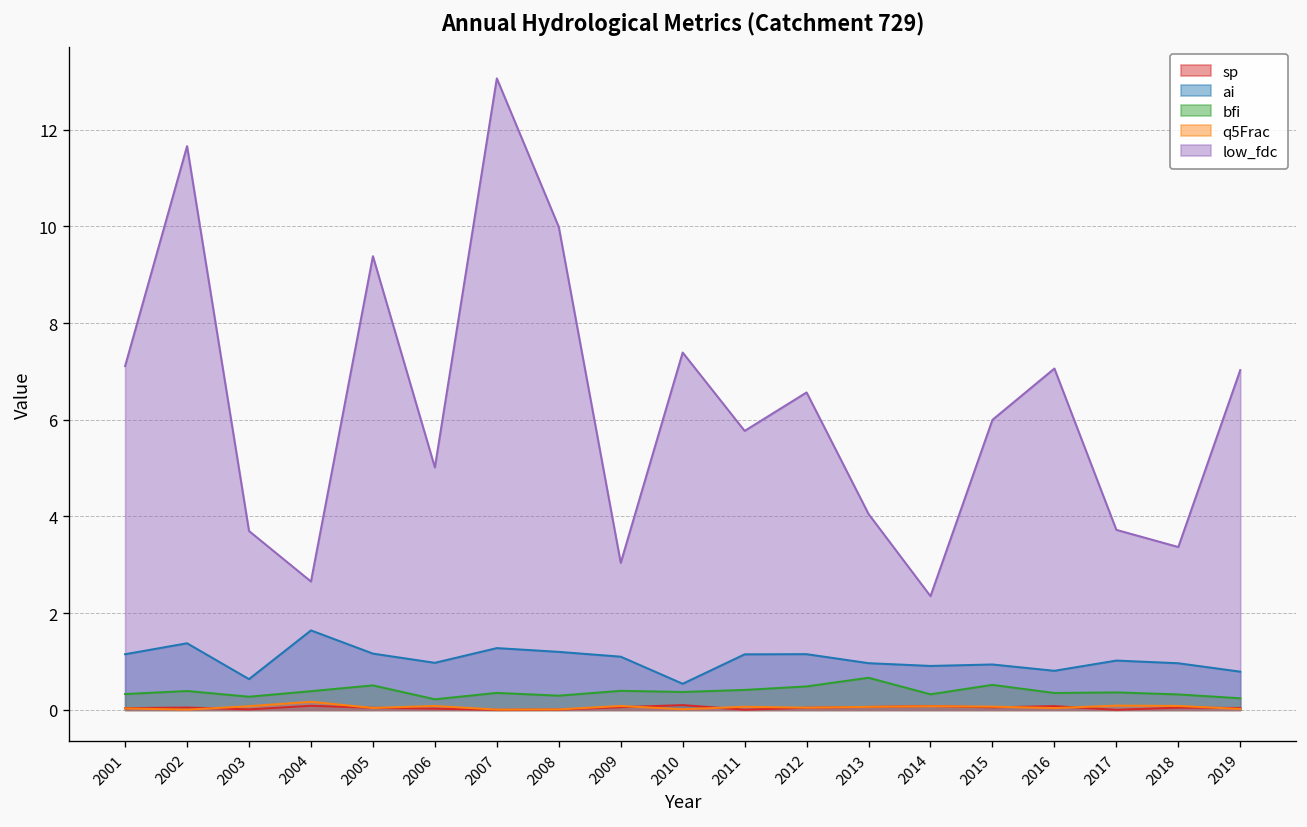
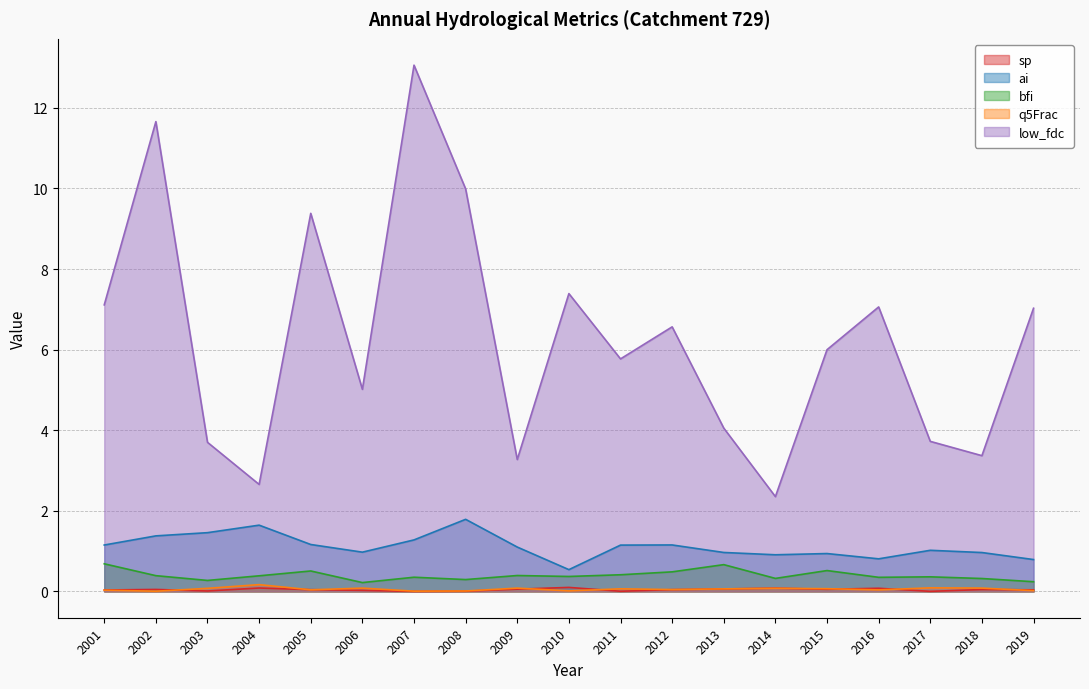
  {
    "sp": {
      "2003": 0.0,
      "2004": 0.1,
      "2010": 0.1,
      "2017": 0.0
    },
    "ai": {
      "2001": 1.2,
      "2002": 1.4,
-     "2003": 0.6,
+     "2003": 1.5,
      "2004": 1.6,
      "2005": 1.2,
      "2006": 1.0,
      "2007": 1.3,
-     "2008": 1.2,
+     "2008": 1.8,
      "2009": 1.1,
      "2010": 0.5,
      "2011": 1.1,
      "2012": 1.2,
      "2013": 1.0,
      "2014": 0.9,
      "2015": 0.9,
      "2016": 0.8,
      "2017": 1.0,
      "2018": 1.0,
      "2019": 0.8
    },
    "bfi": {
-     "2001": 0.3,
+     "2001": 0.7,
      "2002": 0.4,
      "2003": 0.3,
      "2004": 0.4,
      "2005": 0.5,
      "2006": 0.2,
      "2007": 0.4,
      "2008": 0.3,
      "2009": 0.4,
      "2010": 0.4,
      "2011": 0.4,
      "2012": 0.5,
      "2013": 0.7,
      "2014": 0.3,
      "2015": 0.5,
      "2016": 0.3,
      "2017": 0.4,
      "2018": 0.3,
      "2019": 0.2
    },
    "q5Frac": {
      "2003": 0.1,
      "2004": 0.2,
      "2010": 0.0,
      "2017": 0.1
    },
    "low_fdc": {
      "2001": 7.1,
      "2002": 11.7,
      "2003": 3.7,
      "2004": 2.7,
      "2005": 9.4,
      "2006": 5.0,
      "2007": 13.1,
      "2008": 10.0,
-     "2009": 3.0,
+     "2009": 3.3,
      "2010": 7.4,
      "2011": 5.8,
      "2012": 6.6,
      "2013": 4.1,
      "2014": 2.4,
      "2015": 6.0,
      "2016": 7.1,
      "2017": 3.7,
      "2018": 3.4,
      "2019": 7.0
    }
  }
